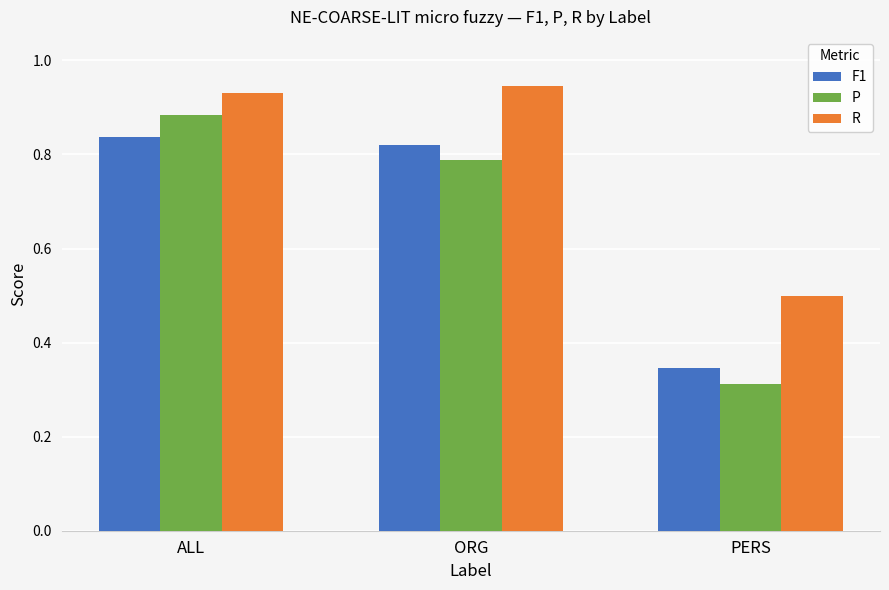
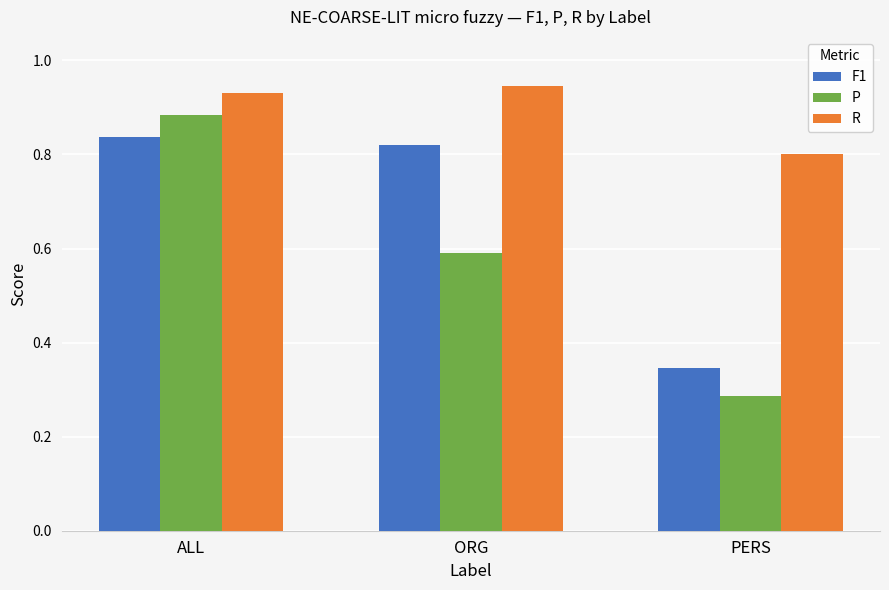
  {
    "F1": {
      "ALL": 0.84,
      "ORG": 0.82,
      "PERS": 0.35
    },
    "P": {
      "ALL": 0.88,
-     "ORG": 0.79,
-     "PERS": 0.31
+     "ORG": 0.59,
+     "PERS": 0.29
    },
    "R": {
      "ALL": 0.93,
      "ORG": 0.95,
-     "PERS": 0.5
+     "PERS": 0.8
    }
  }
